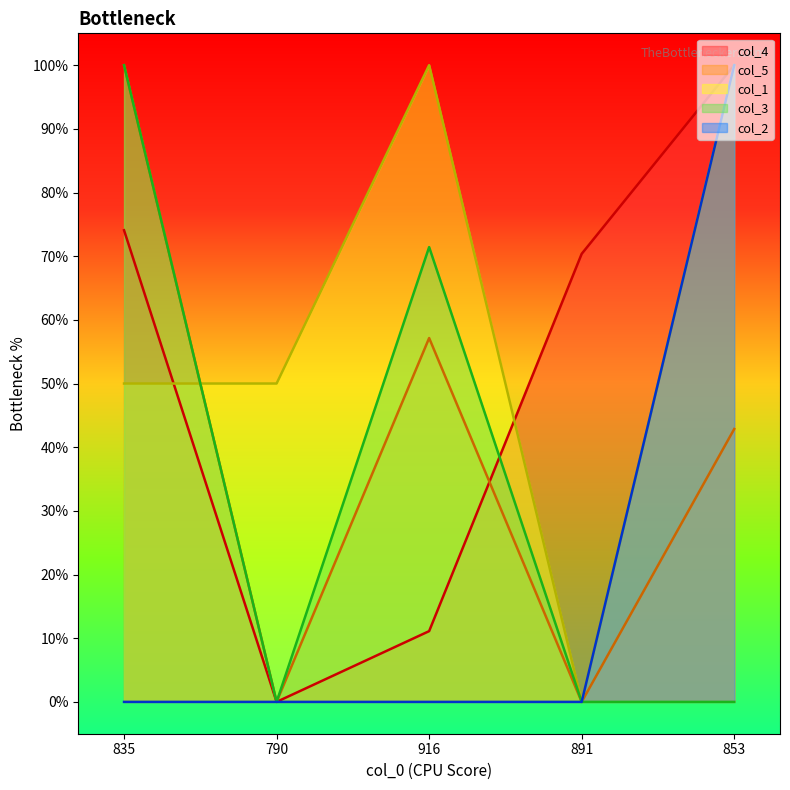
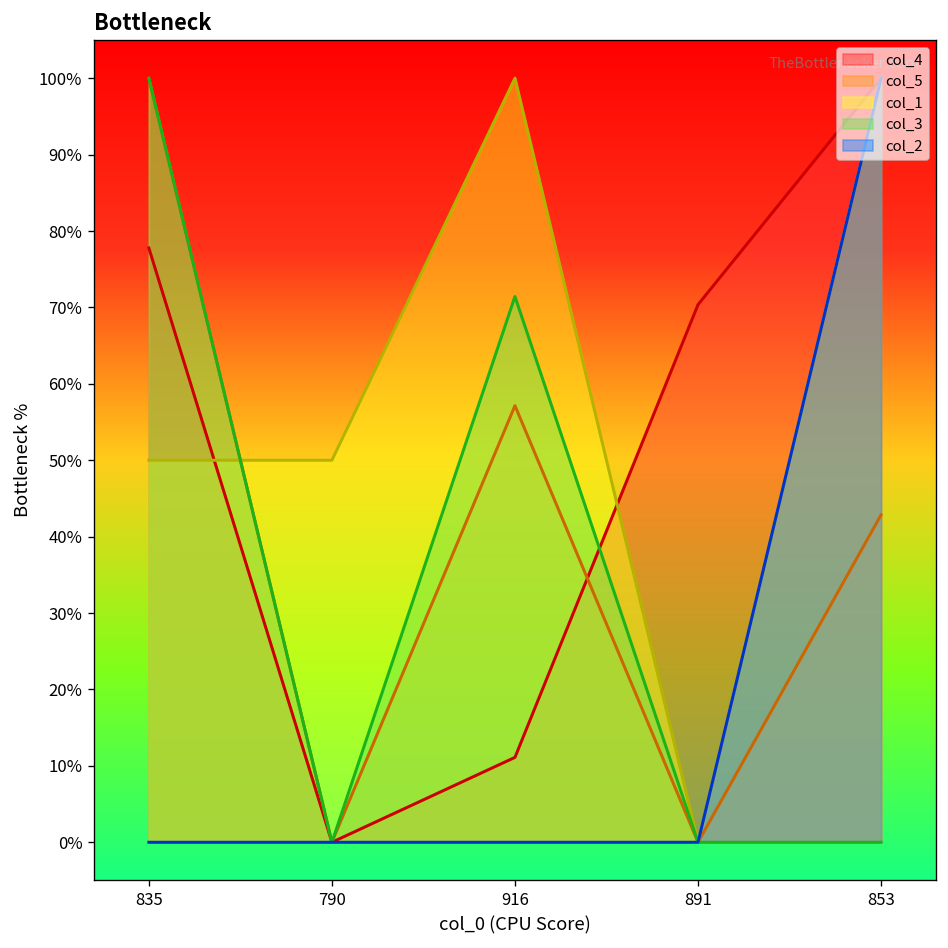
  {
    "col_4": {
-     "835": "74%",
+     "835": "78%",
      "916": "11%",
      "891": "70%"
    },
    "col_5": {
      "916": "57%",
      "853": "43%"
    },
    "col_1": {
      "835": "50%",
      "790": "50%",
      "916": "100%"
    },
    "col_3": {
      "916": "71%",
      "853": "0%"
    },
    "col_2": {
      "835": "0%",
      "916": "0%"
    }
  }
